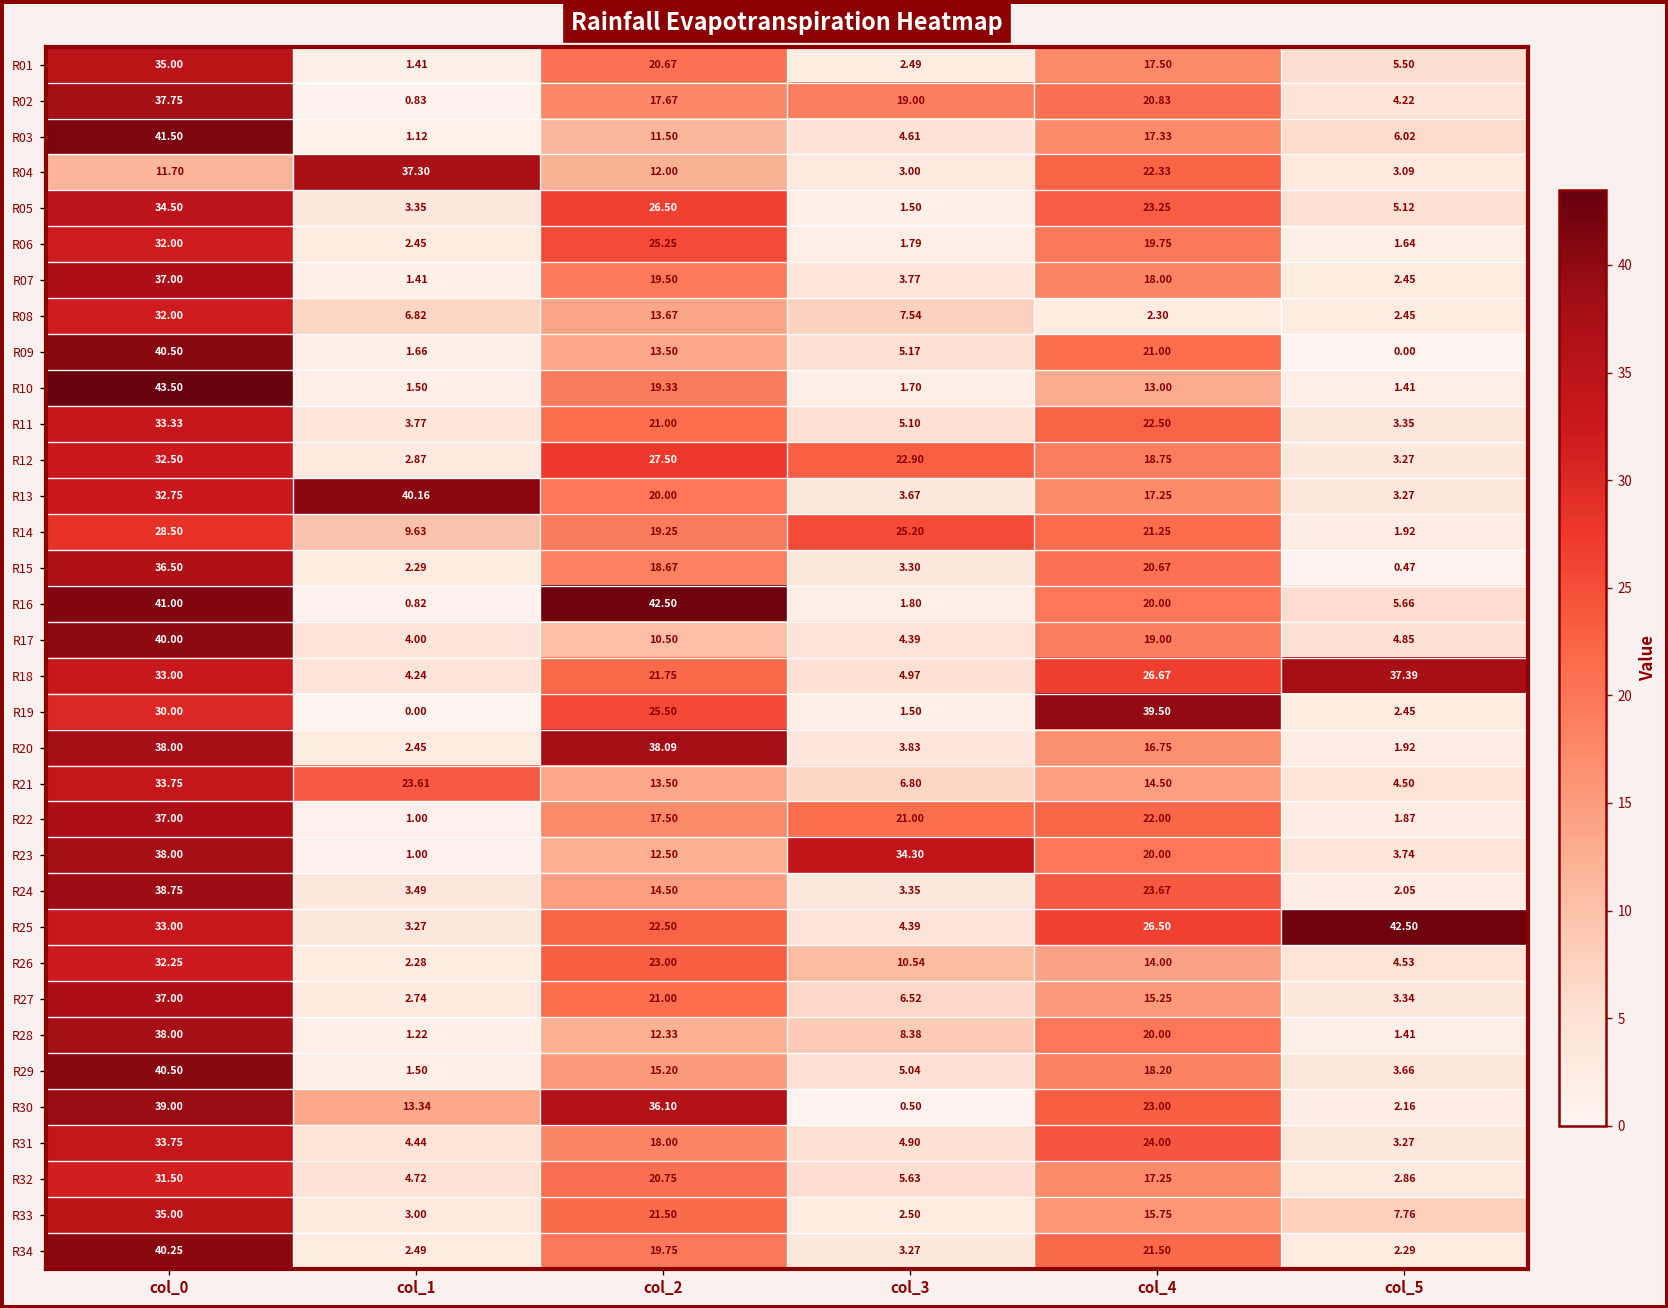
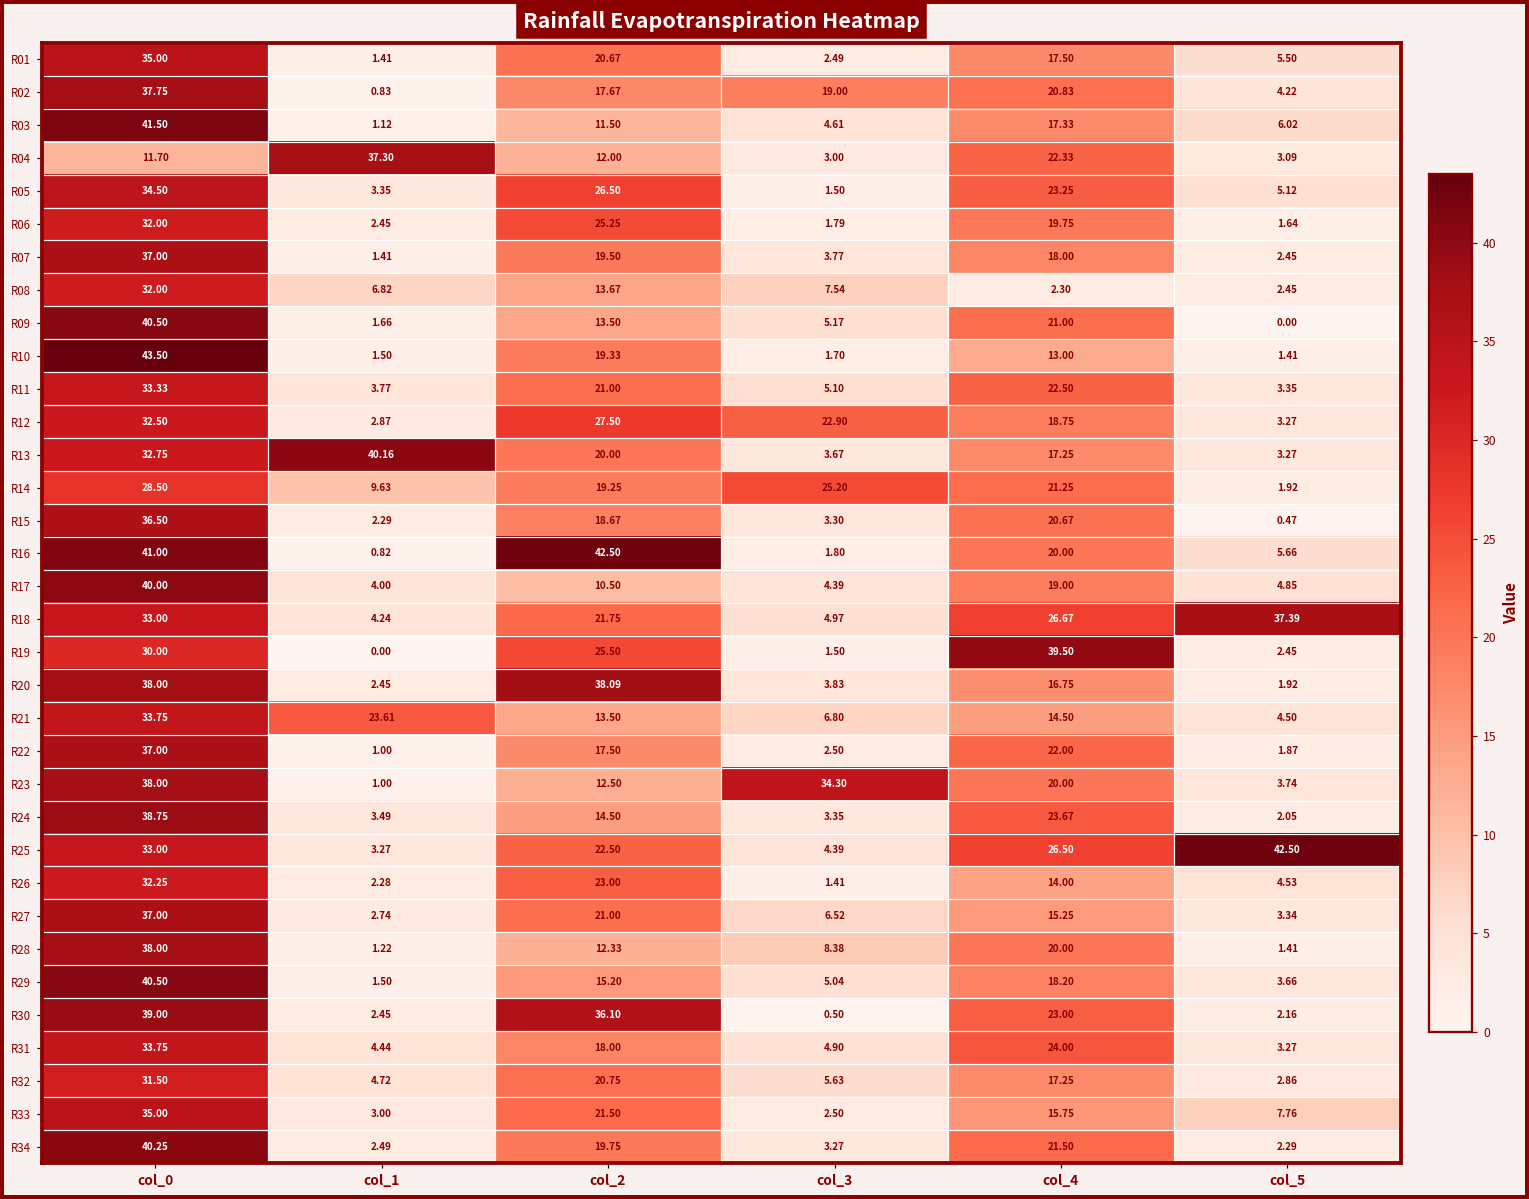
  {
    "R22": {
      "col_0": 37.00,
      "col_1": 1.00,
      "col_2": 17.50,
-     "col_3": 21.00,
+     "col_3": 2.50,
      "col_4": 22.00,
      "col_5": 1.87
    },
    "R26": {
      "col_0": 32.25,
      "col_1": 2.28,
      "col_2": 23.00,
-     "col_3": 10.54,
+     "col_3": 1.41,
      "col_4": 14.00,
      "col_5": 4.53
    },
    "R30": {
      "col_0": 39.00,
-     "col_1": 13.34,
+     "col_1": 2.45,
      "col_2": 36.10,
      "col_3": 0.50,
      "col_4": 23.00,
      "col_5": 2.16
    }
  }
